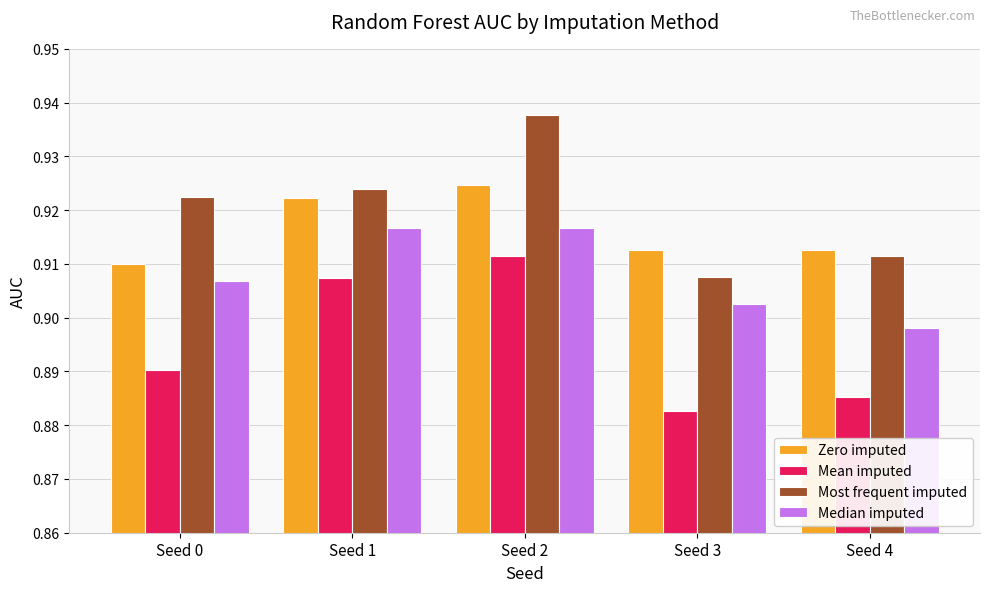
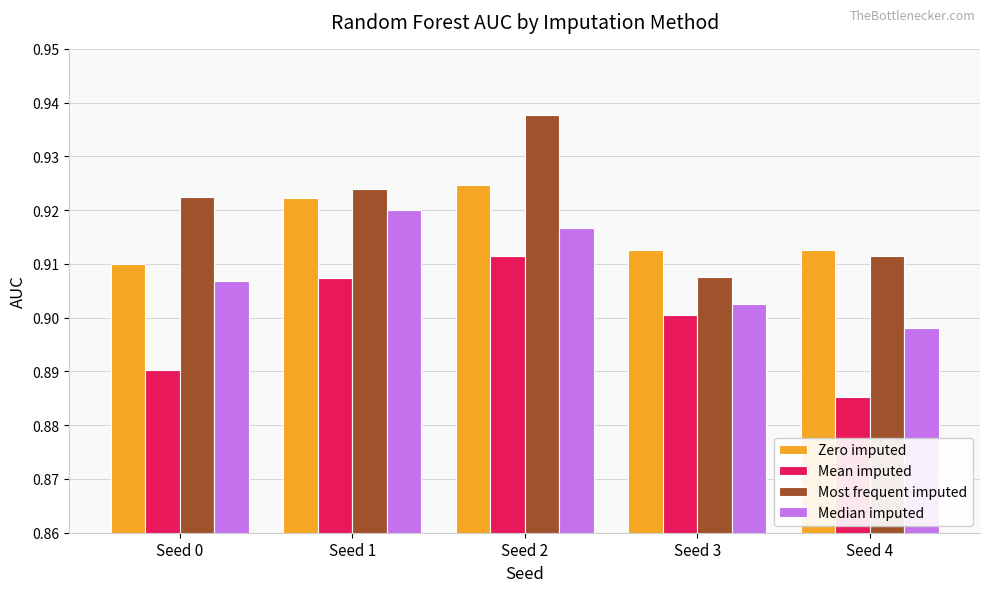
  {
    "Zero imputed": {
      "Seed 0": 0.910,
      "Seed 1": 0.922,
      "Seed 2": 0.925,
      "Seed 3": 0.913,
      "Seed 4": 0.913
    },
    "Mean imputed": {
      "Seed 0": 0.890,
      "Seed 1": 0.907,
      "Seed 2": 0.912,
-     "Seed 3": 0.883,
+     "Seed 3": 0.901,
      "Seed 4": 0.885
    },
    "Most frequent imputed": {
      "Seed 0": 0.922,
      "Seed 1": 0.924,
      "Seed 2": 0.938,
      "Seed 3": 0.908,
      "Seed 4": 0.912
    },
    "Median imputed": {
      "Seed 0": 0.907,
-     "Seed 1": 0.917,
+     "Seed 1": 0.920,
      "Seed 2": 0.917,
      "Seed 3": 0.903,
      "Seed 4": 0.898
    }
  }
